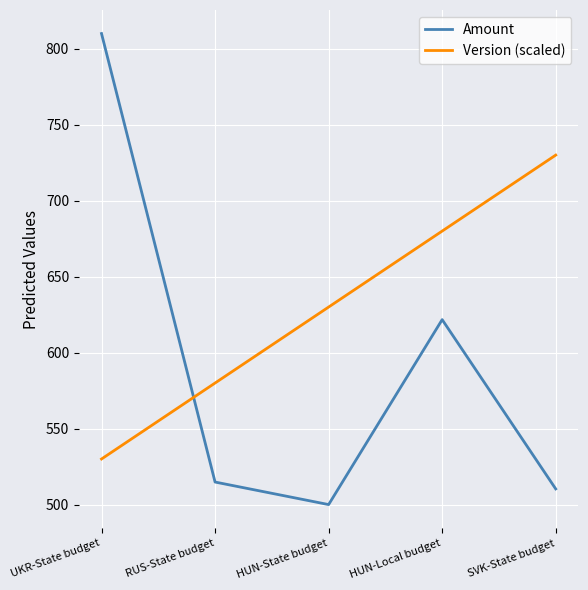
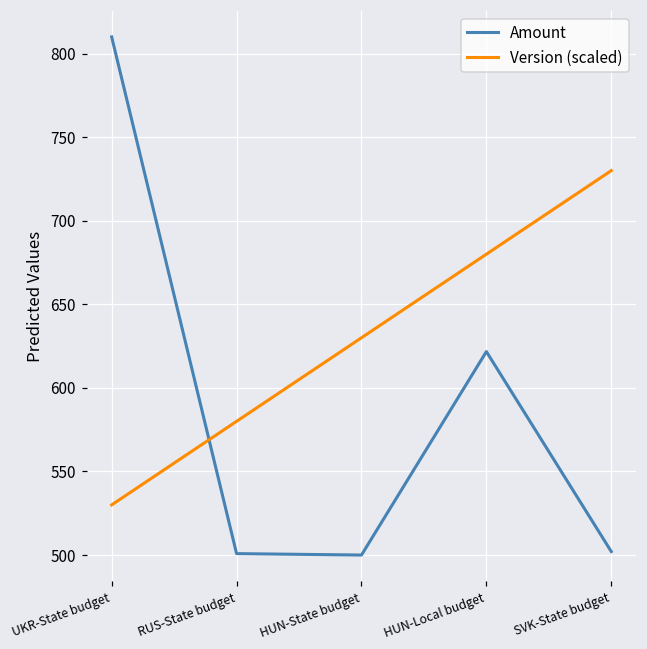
  {
    "Amount": {
      "UKR-State budget": 810,
-     "RUS-State budget": 515,
+     "RUS-State budget": 501,
      "HUN-State budget": 500,
      "HUN-Local budget": 622,
-     "SVK-State budget": 510
+     "SVK-State budget": 502
    },
    "Version (scaled)": {
      "UKR-State budget": 530,
      "RUS-State budget": 580,
      "HUN-State budget": 630,
      "HUN-Local budget": 680,
      "SVK-State budget": 730
    }
  }
